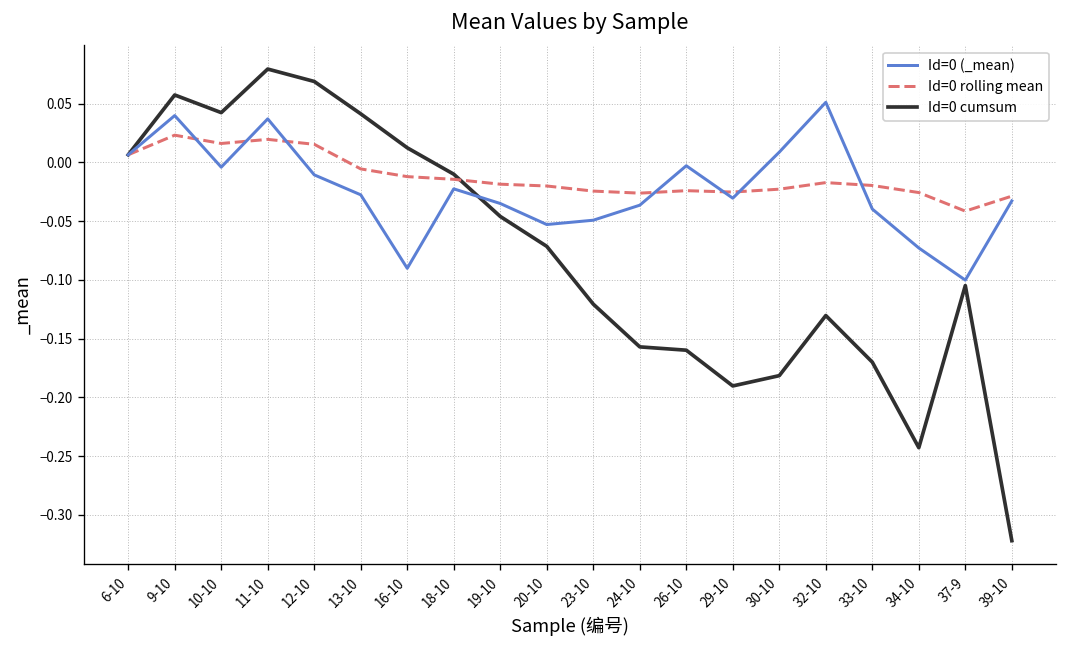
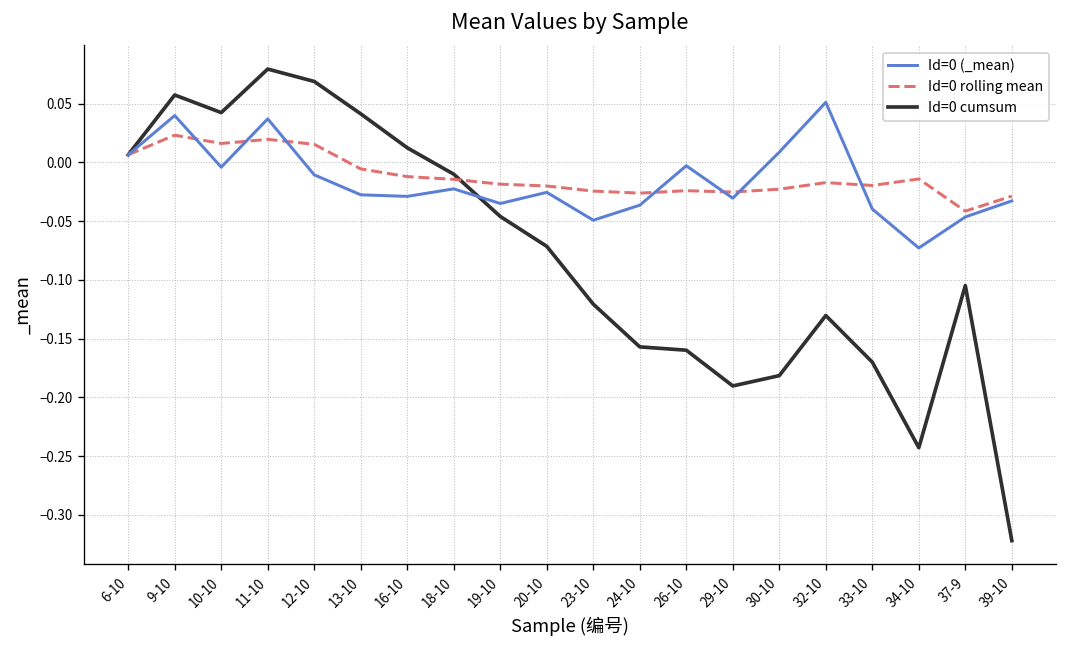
  {
    "Id=0 (_mean)": {
      "9-10": 0.04,
      "10-10": 0.00,
      "11-10": 0.04,
      "12-10": -0.01,
      "13-10": -0.03,
-     "16-10": -0.09,
+     "16-10": -0.03,
      "18-10": -0.02,
      "19-10": -0.03,
-     "20-10": -0.05,
+     "20-10": -0.03,
      "23-10": -0.05,
      "24-10": -0.04,
      "26-10": 0.00,
      "29-10": -0.03,
      "30-10": 0.01,
      "32-10": 0.05,
      "33-10": -0.04,
      "34-10": -0.07,
-     "37-9": -0.10,
+     "37-9": -0.05,
      "39-10": -0.03
    },
    "Id=0 rolling mean": {
      "9-10": 0.02,
      "10-10": 0.02,
      "11-10": 0.02,
      "12-10": 0.02,
      "13-10": -0.01,
      "16-10": -0.01,
      "18-10": -0.01,
      "19-10": -0.02,
      "20-10": -0.02,
      "23-10": -0.02,
      "24-10": -0.03,
      "26-10": -0.02,
      "29-10": -0.03,
      "30-10": -0.02,
      "32-10": -0.02,
      "33-10": -0.02,
-     "34-10": -0.03,
+     "34-10": -0.01,
      "37-9": -0.04,
      "39-10": -0.03
    },
    "Id=0 cumsum": {
      "9-10": 0.06,
      "10-10": 0.04,
      "11-10": 0.08,
      "12-10": 0.07,
      "13-10": 0.04,
      "16-10": 0.01,
      "18-10": -0.01,
      "19-10": -0.05,
      "20-10": -0.07,
      "23-10": -0.12,
      "24-10": -0.16,
      "26-10": -0.16,
      "29-10": -0.19,
      "30-10": -0.18,
      "32-10": -0.13,
      "33-10": -0.17,
      "34-10": -0.24,
      "37-9": -0.10,
      "39-10": -0.32
    }
  }
